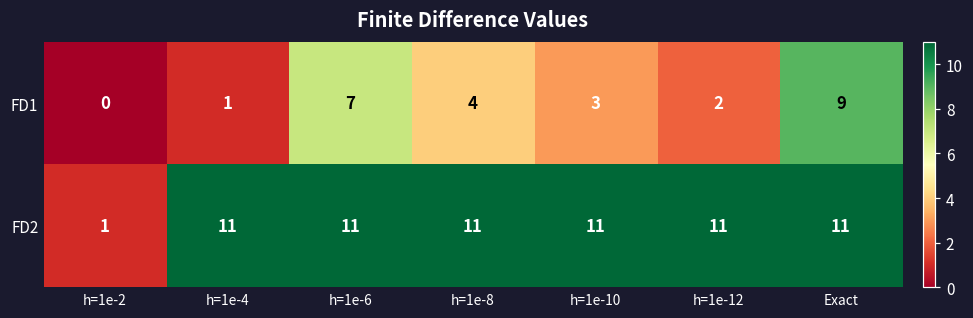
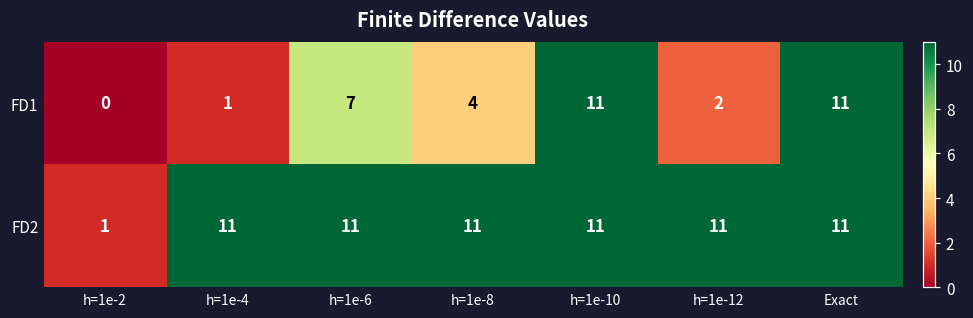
  {
    "FD1": {
      "h=1e-2": 0,
      "h=1e-4": 1,
      "h=1e-6": 7,
      "h=1e-8": 4,
-     "h=1e-10": 3,
+     "h=1e-10": 11,
      "h=1e-12": 2,
-     "Exact": 9
+     "Exact": 11
    },
    "FD2": {
      "h=1e-2": 1,
      "h=1e-4": 11,
      "h=1e-6": 11,
      "h=1e-8": 11,
      "h=1e-10": 11,
      "h=1e-12": 11,
      "Exact": 11
    }
  }
